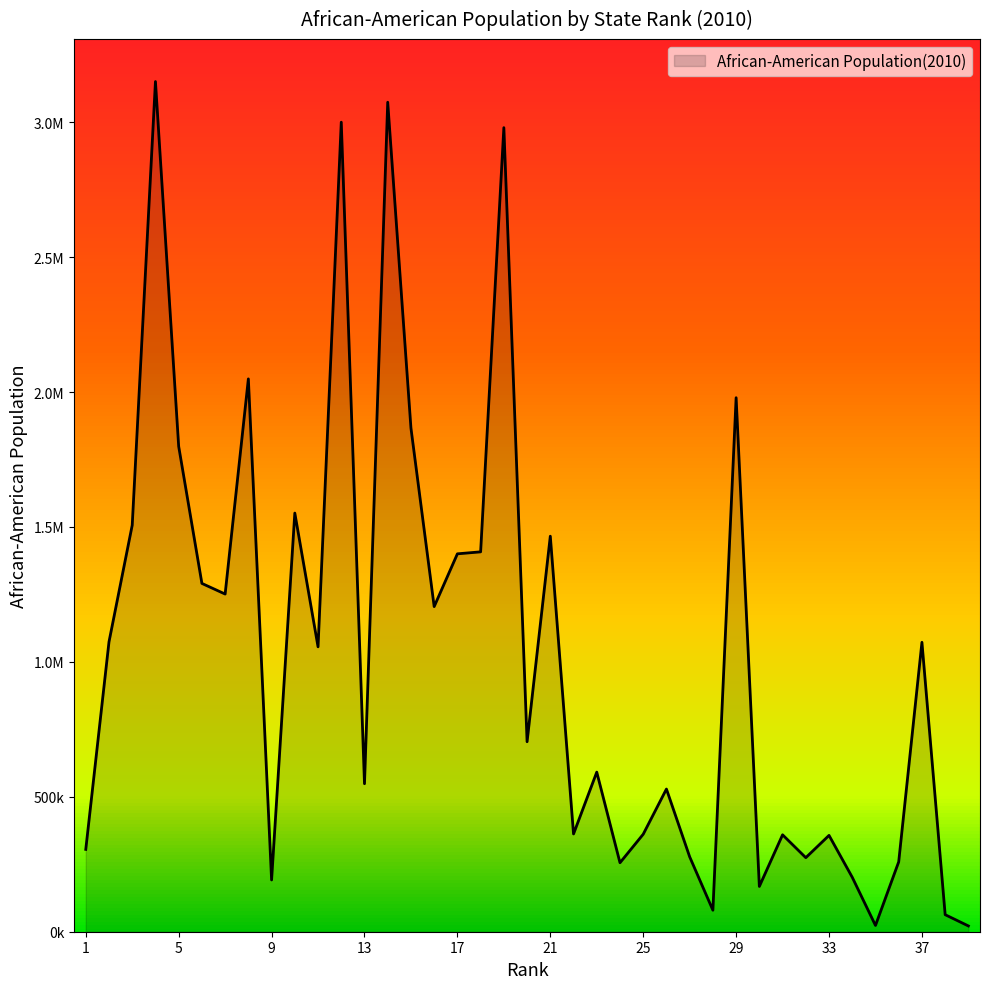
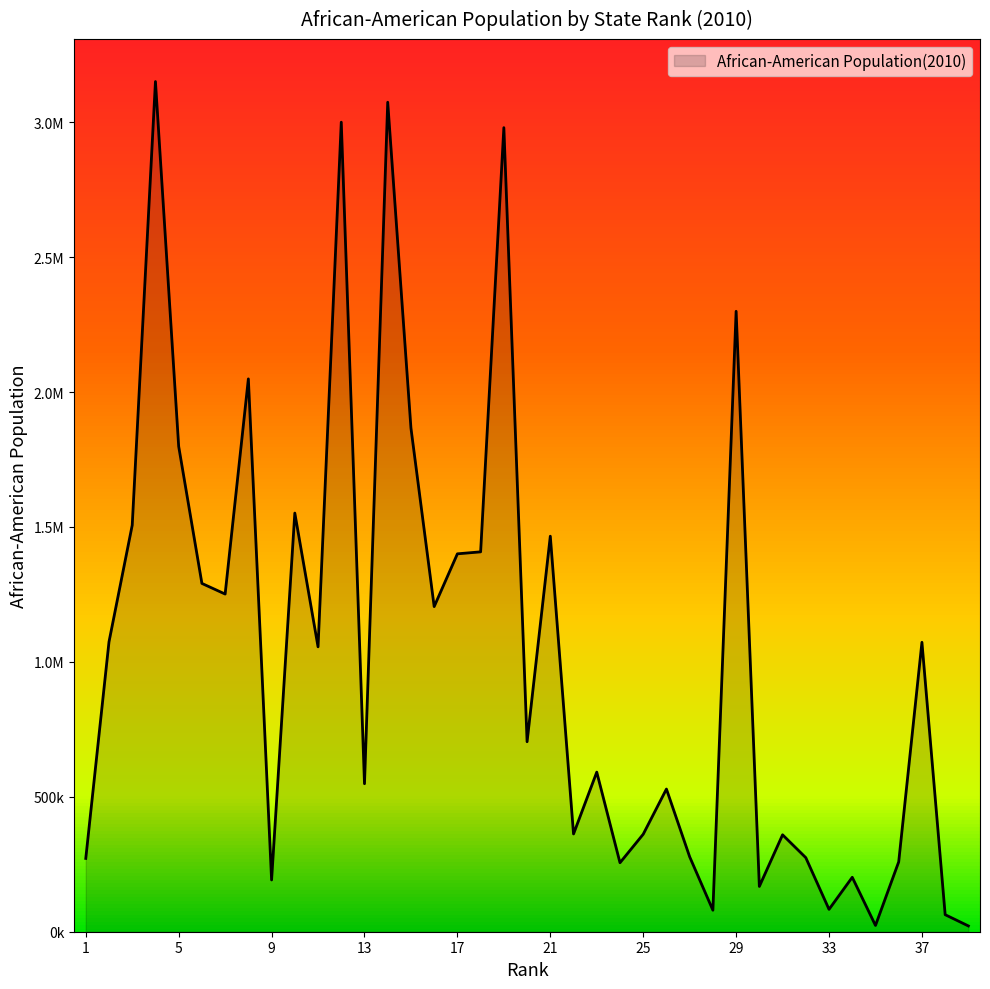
  {
-   "1": 310000,
+   "1": 270000,
    "5": 1800000,
    "9": 190000,
    "13": 550000,
    "17": 1400000,
    "21": 1470000,
    "25": 360000,
-   "29": 1980000,
-   "33": 360000,
+   "29": 2300000,
+   "33": 80000,
    "37": 1070000
  }
